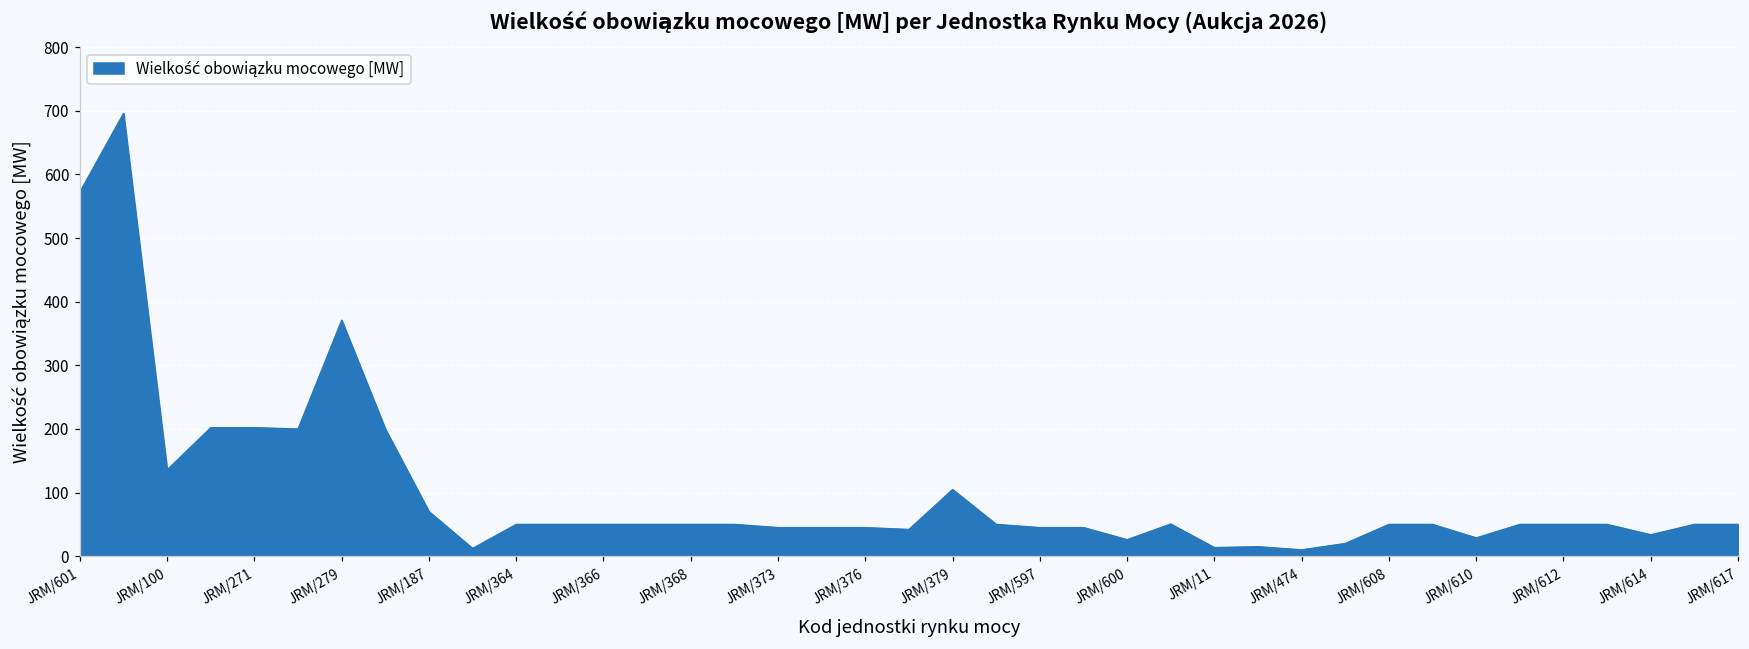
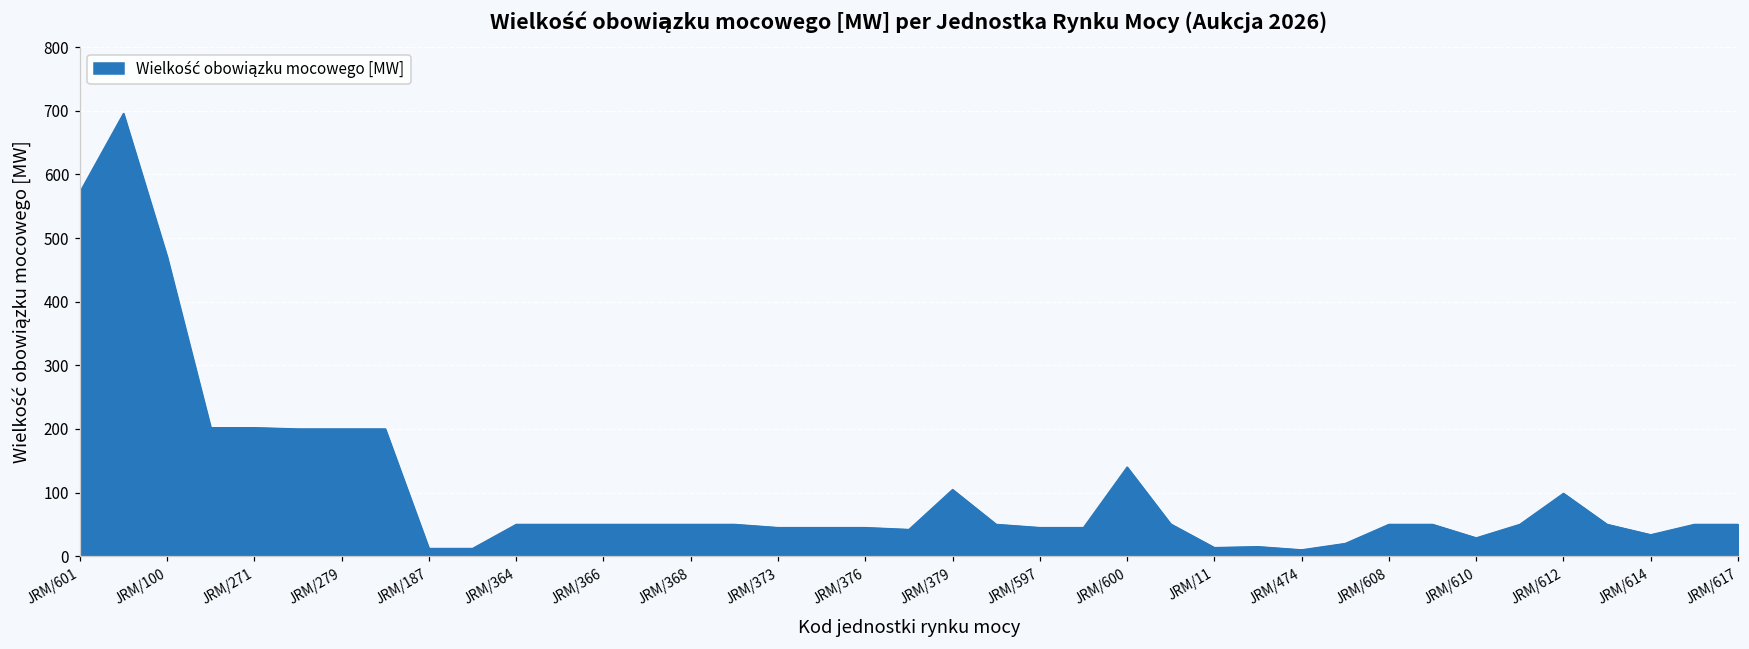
  {
    "JRM/601": 570,
-   "JRM/100": 140,
+   "JRM/100": 470,
    "JRM/271": 200,
-   "JRM/279": 370,
-   "JRM/187": 70,
+   "JRM/279": 200,
+   "JRM/187": 10,
    "JRM/364": 50,
    "JRM/366": 50,
    "JRM/368": 50,
    "JRM/373": 50,
    "JRM/376": 50,
    "JRM/379": 100,
    "JRM/597": 50,
-   "JRM/600": 30,
+   "JRM/600": 140,
    "JRM/11": 10,
    "JRM/474": 10,
    "JRM/608": 50,
    "JRM/610": 30,
-   "JRM/612": 50,
+   "JRM/612": 100,
    "JRM/614": 30,
    "JRM/617": 50
  }
